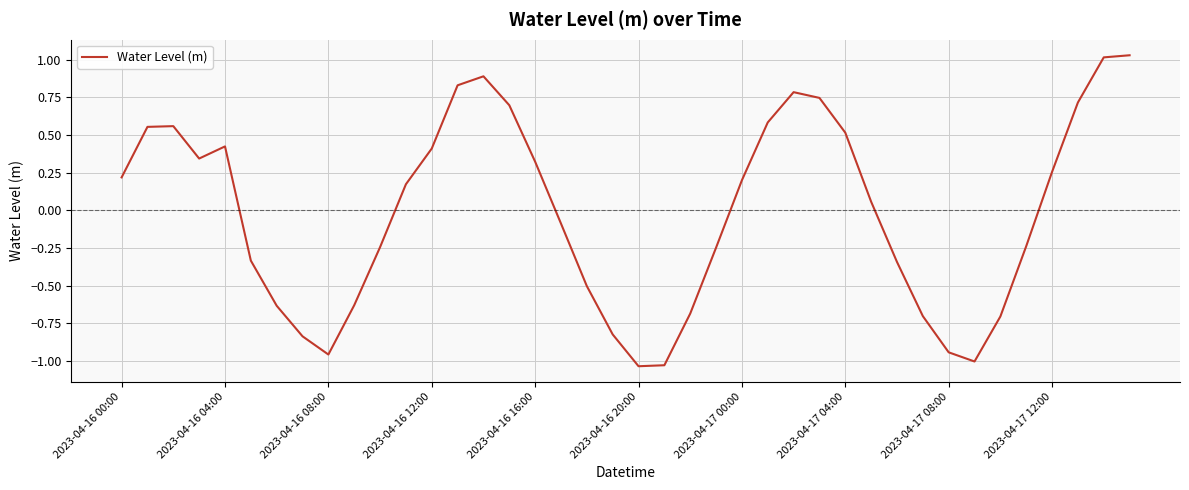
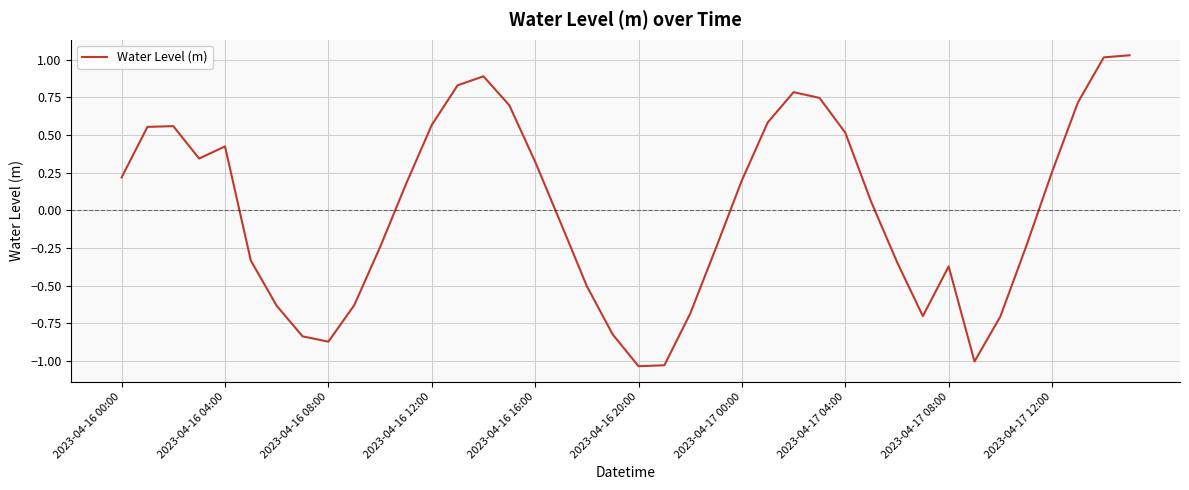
  {
    "2023-04-16 00:00": 0.22,
    "2023-04-16 04:00": 0.42,
-   "2023-04-16 08:00": -0.96,
-   "2023-04-16 12:00": 0.41,
+   "2023-04-16 08:00": -0.87,
+   "2023-04-16 12:00": 0.57,
    "2023-04-16 16:00": 0.32,
    "2023-04-16 20:00": -1.04,
    "2023-04-17 00:00": 0.20,
    "2023-04-17 04:00": 0.51,
-   "2023-04-17 08:00": -0.94,
+   "2023-04-17 08:00": -0.37,
    "2023-04-17 12:00": 0.25
  }
